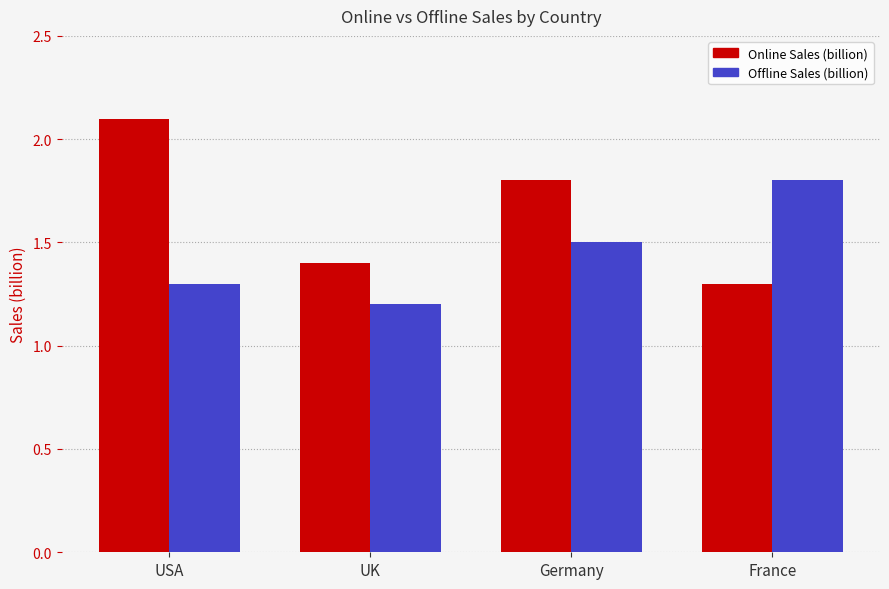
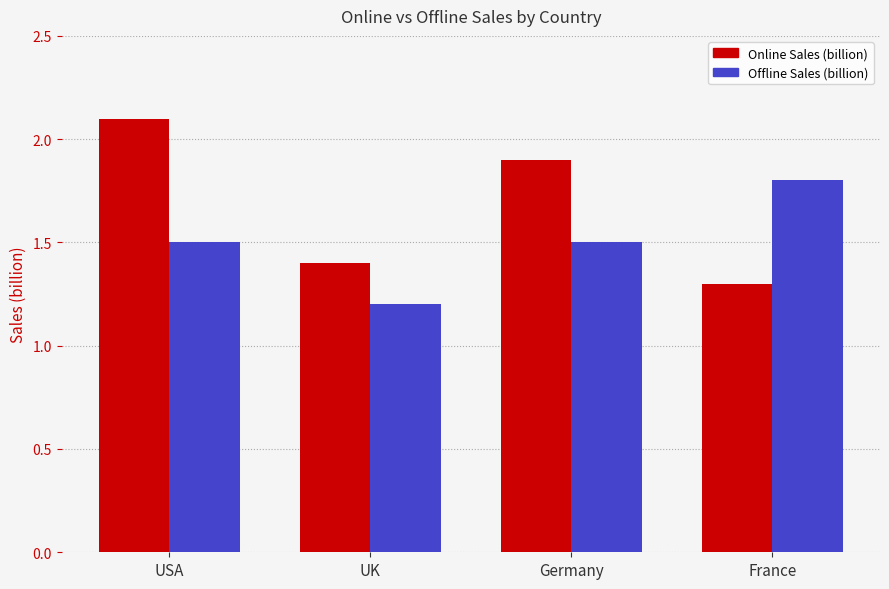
  {
    "Online Sales (billion)": {
      "USA": 2.1,
      "UK": 1.4,
-     "Germany": 1.8,
+     "Germany": 1.9,
      "France": 1.3
    },
    "Offline Sales (billion)": {
-     "USA": 1.3,
+     "USA": 1.5,
      "UK": 1.2,
      "Germany": 1.5,
      "France": 1.8
    }
  }
